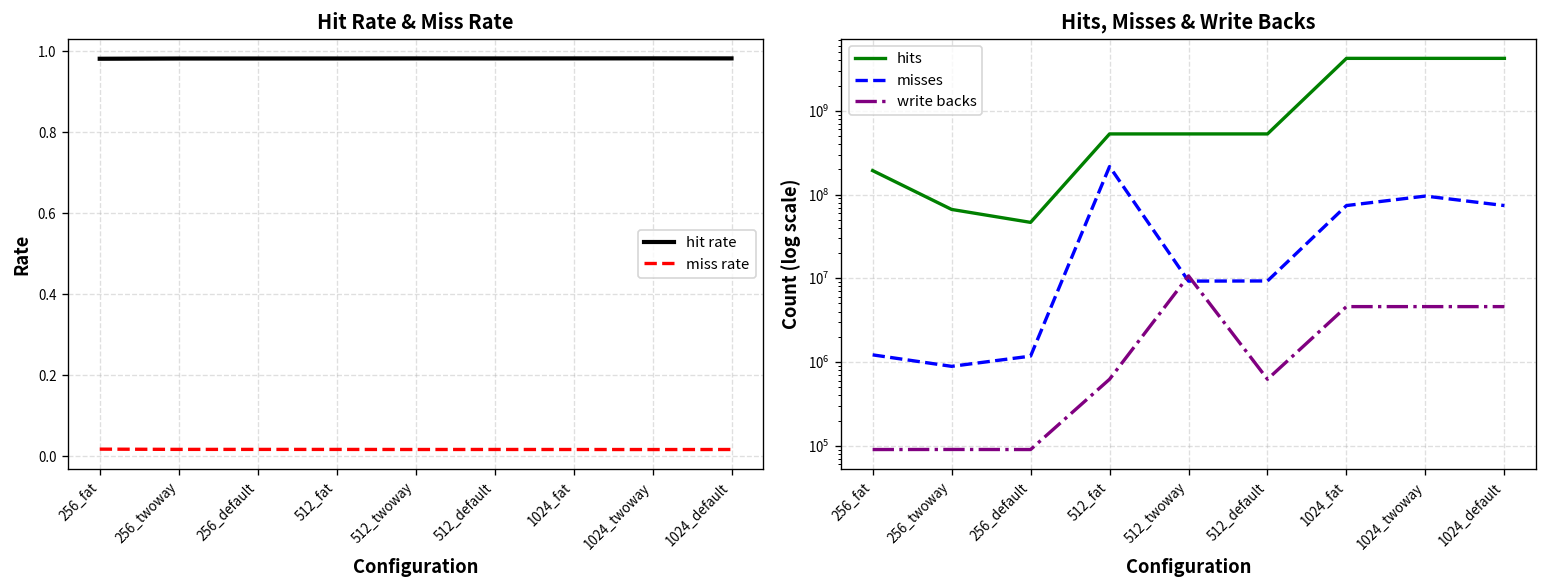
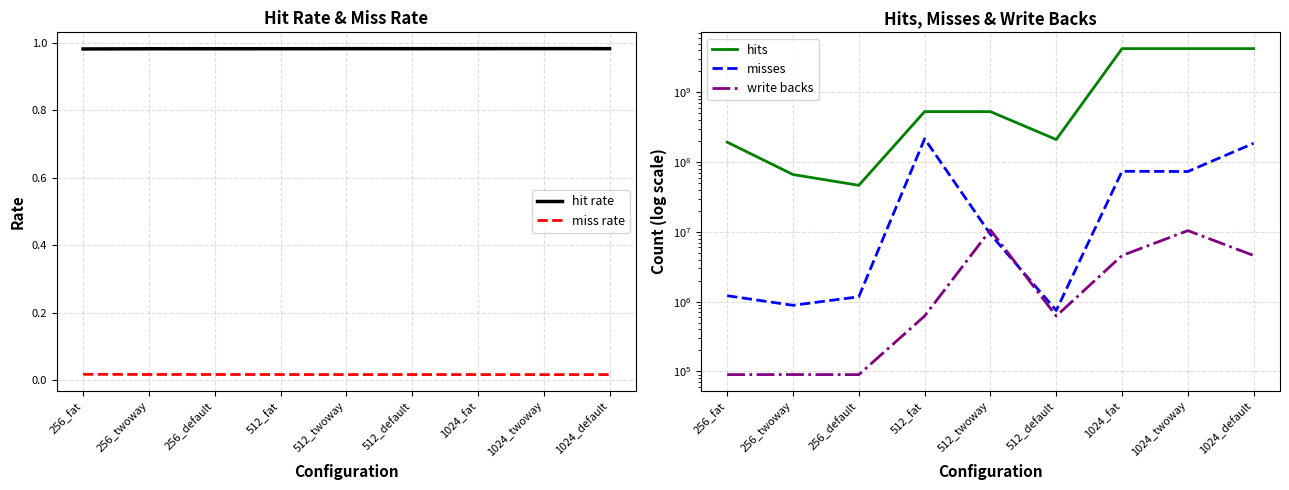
  {
    "Hit Rate & Miss Rate": {
      "hit rate": {
        "256_fat": 0.98,
        "256_twoway": 0.98,
        "256_default": 0.98,
        "512_fat": 0.98,
        "512_twoway": 0.98,
        "512_default": 0.98,
        "1024_fat": 0.98,
        "1024_twoway": 0.98,
        "1024_default": 0.98
      },
      "miss rate": {
        "256_fat": 0.02,
        "256_twoway": 0.02,
        "256_default": 0.02,
        "512_fat": 0.02,
        "512_twoway": 0.02,
        "512_default": 0.02,
        "1024_fat": 0.02,
        "1024_twoway": 0.02,
        "1024_default": 0.02
      }
    },
    "Hits, Misses & Write Backs": {
      "hits": {
        "256_fat": 190000000,
        "256_twoway": 70000000,
        "256_default": 50000000,
        "512_fat": 500000000,
        "512_twoway": 500000000,
-       "512_default": 500000000,
+       "512_default": 210000000,
        "1024_fat": 4000000000,
        "1024_twoway": 4000000000,
        "1024_default": 4000000000
      },
      "misses": {
        "256_fat": 1200000,
        "256_twoway": 900000,
        "256_default": 1200000,
        "512_fat": 220000000,
        "512_twoway": 9000000,
-       "512_default": 9000000,
+       "512_default": 700000,
        "1024_fat": 70000000,
-       "1024_twoway": 100000000,
-       "1024_default": 70000000
+       "1024_twoway": 70000000,
+       "1024_default": 190000000
      },
      "write backs": {
        "256_fat": 90000,
        "256_twoway": 90000,
        "256_default": 90000,
        "512_fat": 600000,
        "512_twoway": 11000000,
        "512_default": 600000,
        "1024_fat": 5000000,
-       "1024_twoway": 5000000,
+       "1024_twoway": 10000000,
        "1024_default": 5000000
      }
    }
  }
